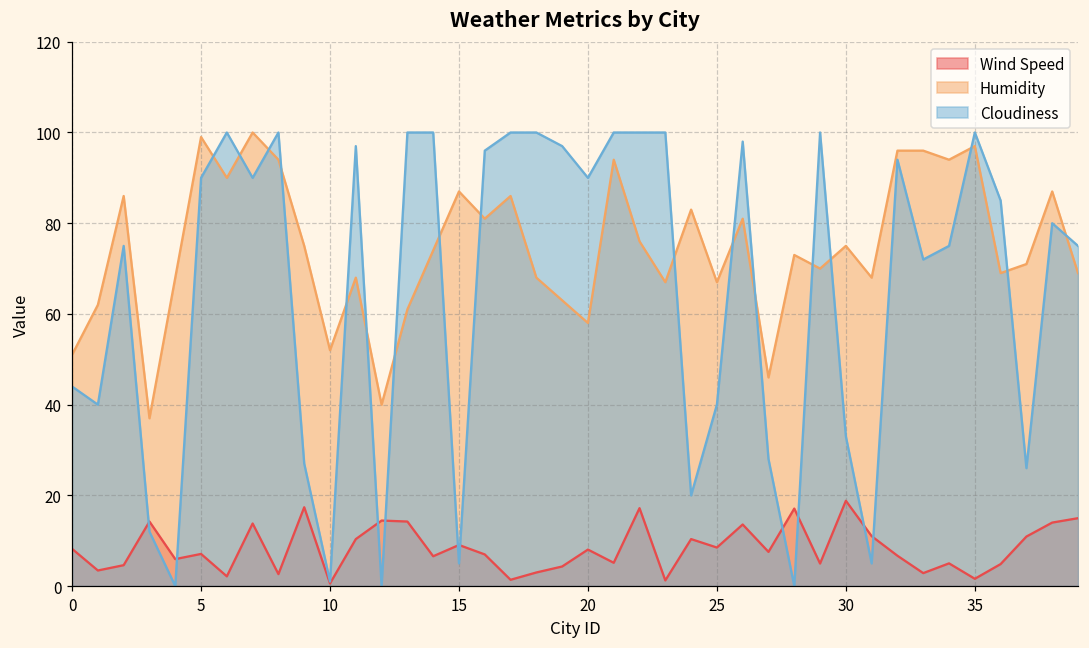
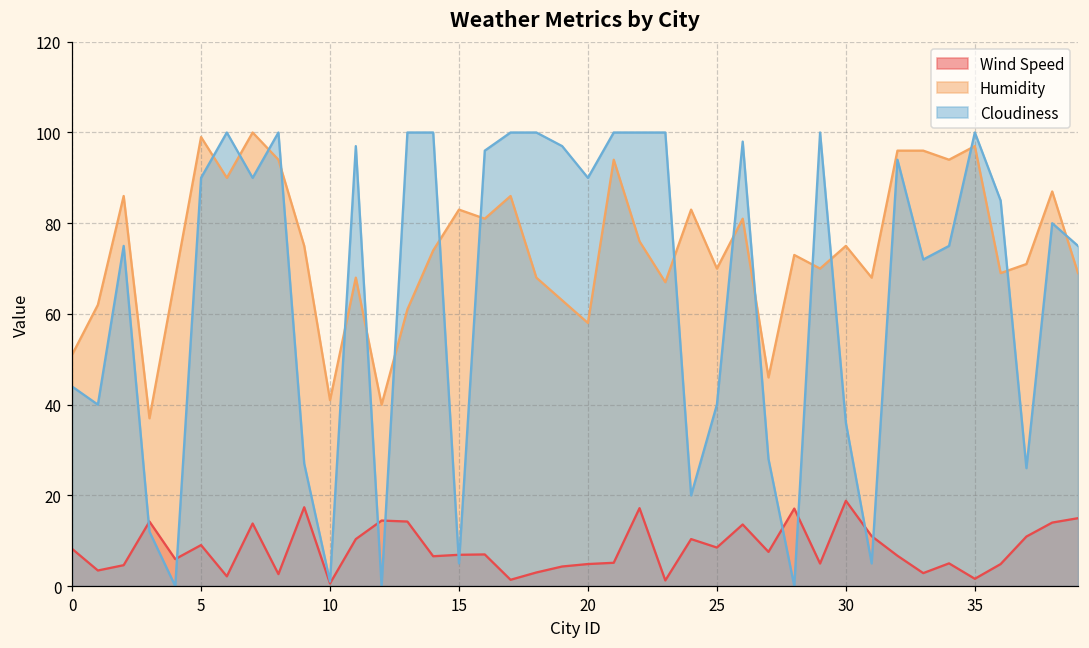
  {
    "Wind Speed": {
      "0": 8,
-     "5": 7,
-     "15": 9,
-     "20": 8,
+     "5": 9,
+     "15": 7,
+     "20": 5,
      "25": 9,
      "30": 19,
      "35": 2
    },
    "Humidity": {
      "0": 51,
      "5": 99,
-     "10": 52,
-     "15": 87,
+     "10": 41,
+     "15": 83,
      "20": 58,
-     "25": 67,
+     "25": 70,
      "30": 75,
      "35": 97
    },
    "Cloudiness": {
      "0": 44,
      "5": 90,
      "15": 5,
      "20": 90,
      "25": 40,
-     "30": 33,
+     "30": 36,
      "35": 100
    }
  }
